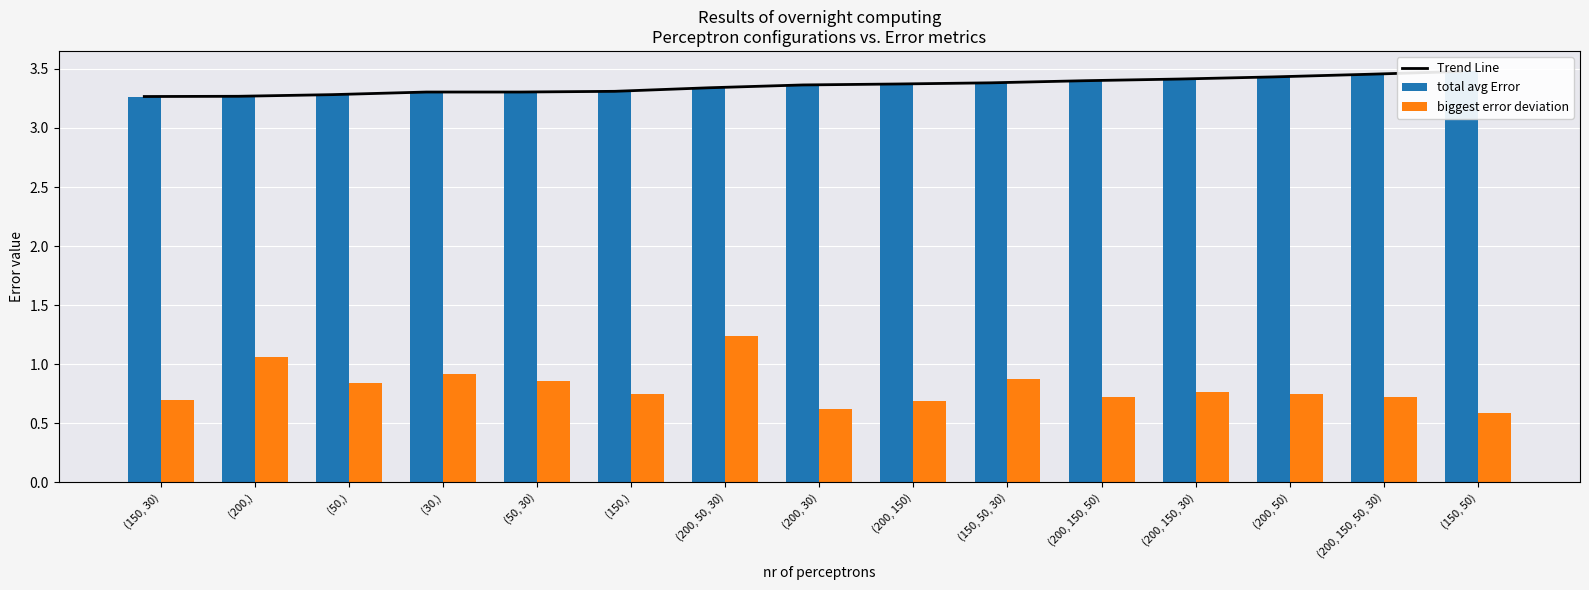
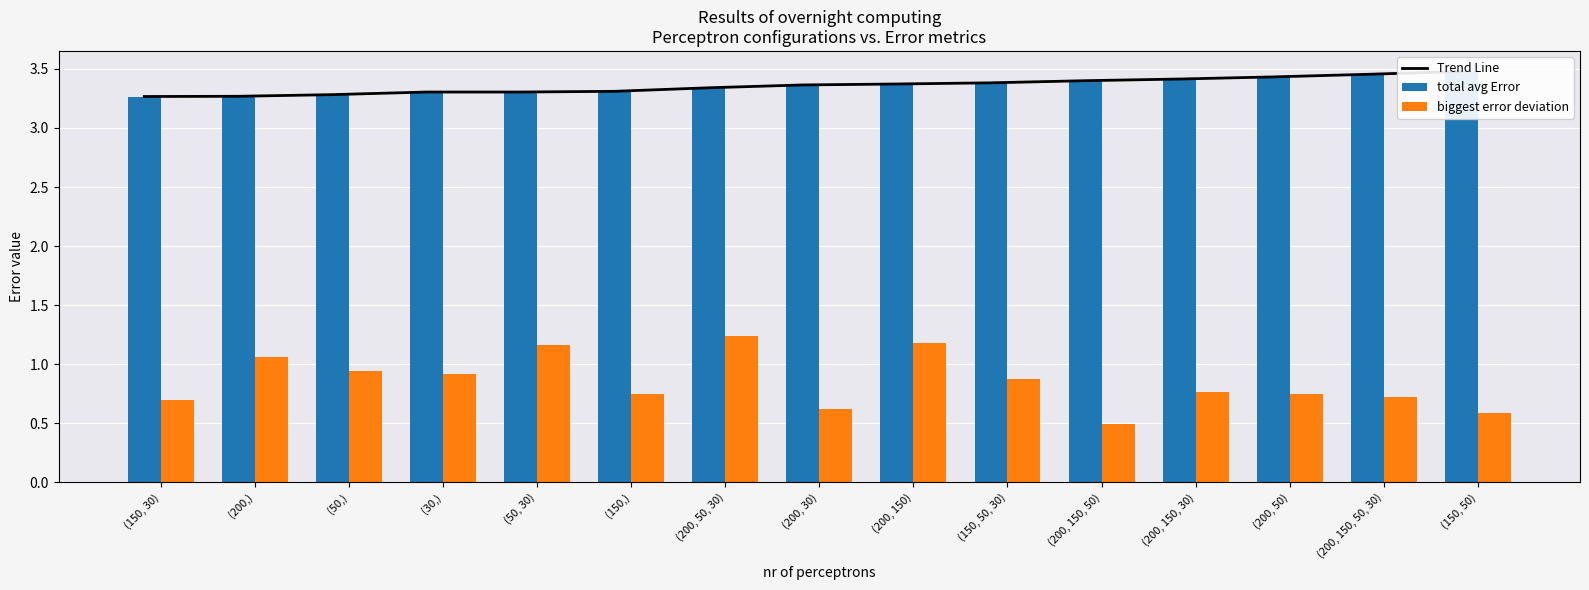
  {
    "total avg Error": {
      "(150, 30)": 3.27,
      "(200,)": 3.27,
      "(50,)": 3.28,
      "(30,)": 3.30,
      "(50, 30)": 3.30,
      "(150,)": 3.31,
      "(200, 50, 30)": 3.34,
      "(200, 30)": 3.36,
      "(200, 150)": 3.37,
      "(150, 50, 30)": 3.38,
      "(200, 150, 50)": 3.40,
      "(200, 150, 30)": 3.41,
      "(200, 50)": 3.43,
      "(200, 150, 50, 30)": 3.45
    },
    "biggest error deviation": {
      "(150, 30)": 0.69,
      "(200,)": 1.06,
-     "(50,)": 0.84,
+     "(50,)": 0.95,
      "(30,)": 0.92,
-     "(50, 30)": 0.86,
+     "(50, 30)": 1.16,
      "(150,)": 0.75,
      "(200, 50, 30)": 1.24,
      "(200, 30)": 0.62,
-     "(200, 150)": 0.69,
+     "(200, 150)": 1.18,
      "(150, 50, 30)": 0.88,
-     "(200, 150, 50)": 0.72,
+     "(200, 150, 50)": 0.49,
      "(200, 150, 30)": 0.77,
      "(200, 50)": 0.75,
      "(200, 150, 50, 30)": 0.73,
      "(150, 50)": 0.59
    }
  }
